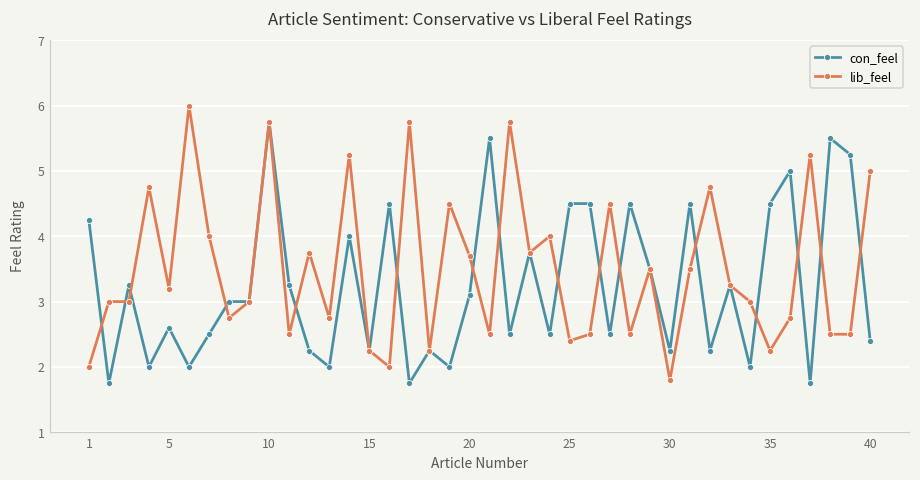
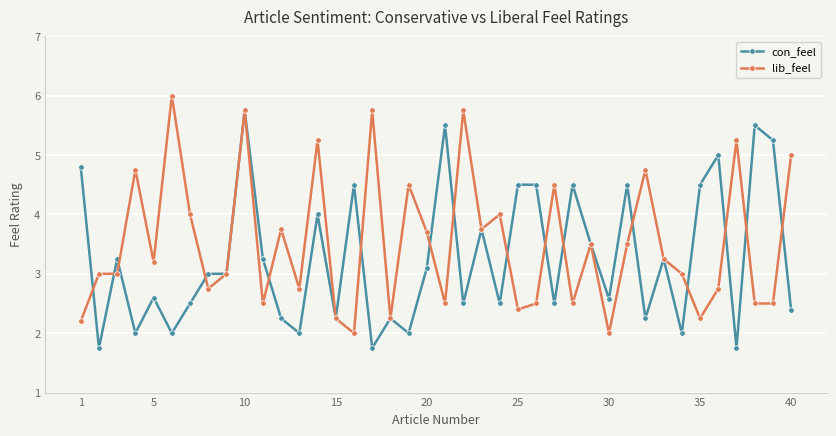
  {
    "con_feel": {
-     "1": 4.3,
+     "1": 4.8,
      "5": 2.6,
      "20": 3.1,
      "25": 4.5,
-     "30": 2.3,
+     "30": 2.6,
      "35": 4.5,
      "40": 2.4
    },
    "lib_feel": {
-     "1": 2.0,
+     "1": 2.2,
      "5": 3.2,
      "20": 3.7,
      "25": 2.4,
-     "30": 1.8,
+     "30": 2.0,
      "35": 2.3,
      "40": 5.0
    }
  }
